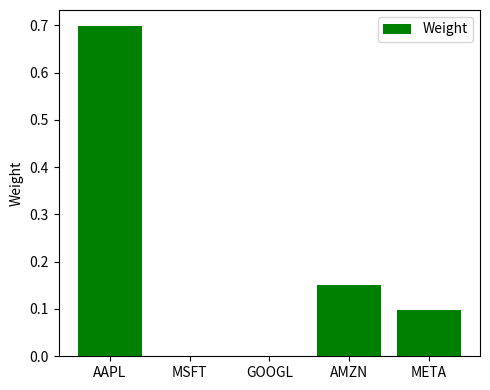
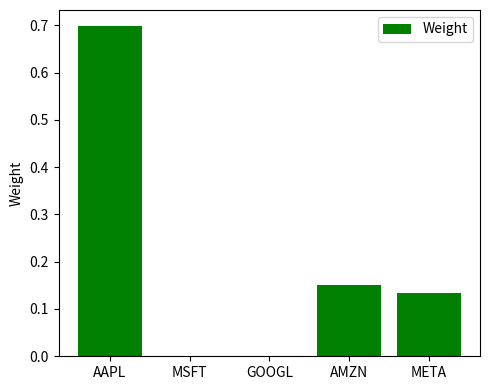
  {
    "AAPL": 0.70,
    "AMZN": 0.15,
-   "META": 0.10
+   "META": 0.13
  }
